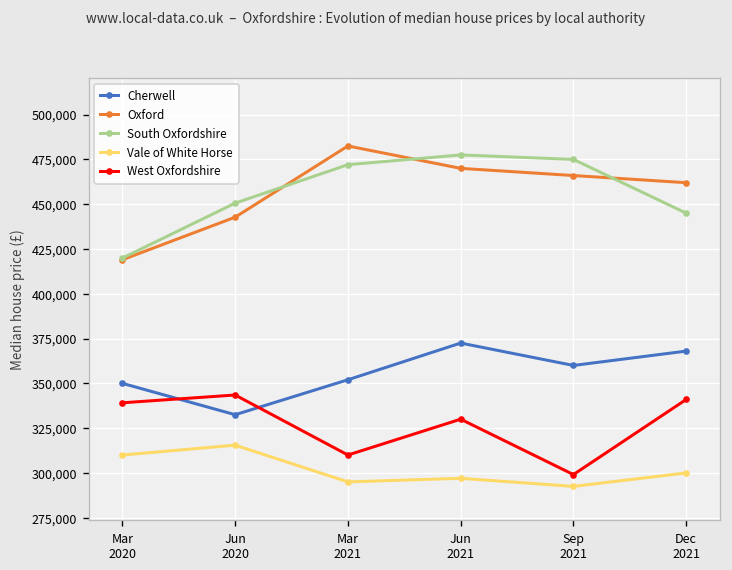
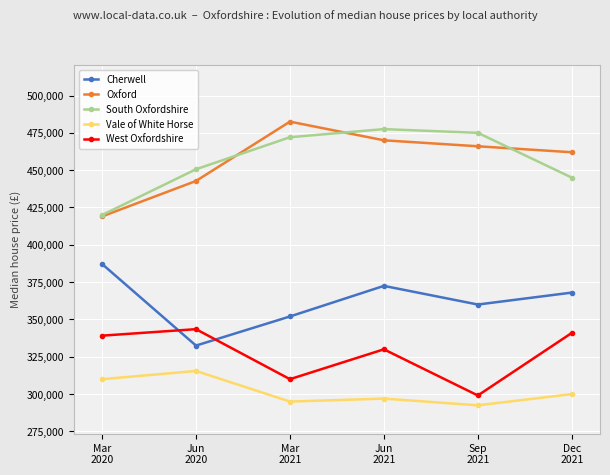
  {
    "Cherwell": {
-     "Mar 2020": "350,000",
+     "Mar 2020": "387,000",
      "Jun 2020": "333,000",
      "Mar 2021": "352,000",
      "Jun 2021": "372,000",
      "Sep 2021": "360,000",
      "Dec 2021": "368,000"
    },
    "Oxford": {
      "Jun 2020": "443,000",
      "Mar 2021": "483,000",
      "Jun 2021": "470,000",
      "Sep 2021": "466,000",
      "Dec 2021": "462,000"
    },
    "South Oxfordshire": {
      "Jun 2020": "451,000",
      "Mar 2021": "472,000",
      "Jun 2021": "478,000",
      "Sep 2021": "475,000",
      "Dec 2021": "445,000"
    },
    "Vale of White Horse": {
      "Mar 2020": "310,000",
      "Jun 2020": "316,000",
      "Mar 2021": "295,000",
      "Jun 2021": "297,000",
      "Sep 2021": "293,000",
      "Dec 2021": "300,000"
    },
    "West Oxfordshire": {
      "Mar 2020": "339,000",
      "Jun 2020": "344,000",
      "Mar 2021": "310,000",
      "Jun 2021": "330,000",
      "Sep 2021": "299,000",
      "Dec 2021": "341,000"
    }
  }
